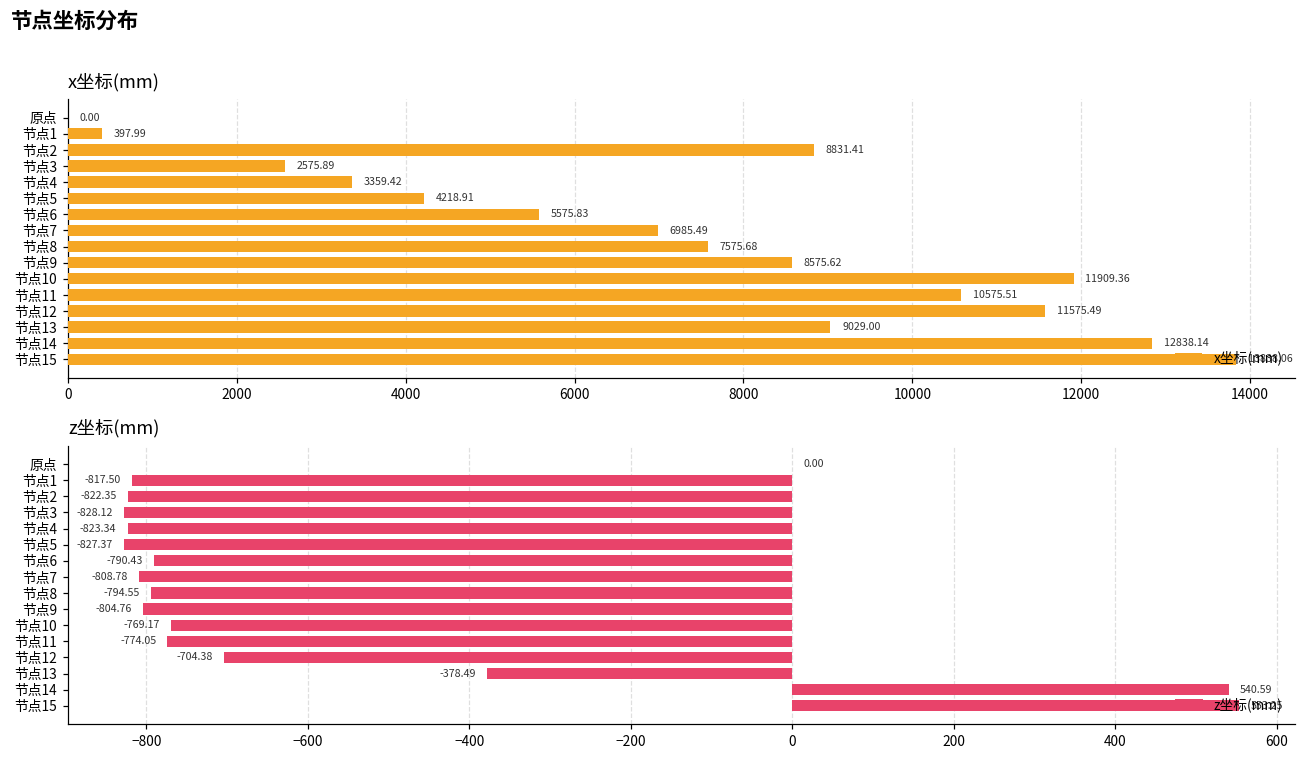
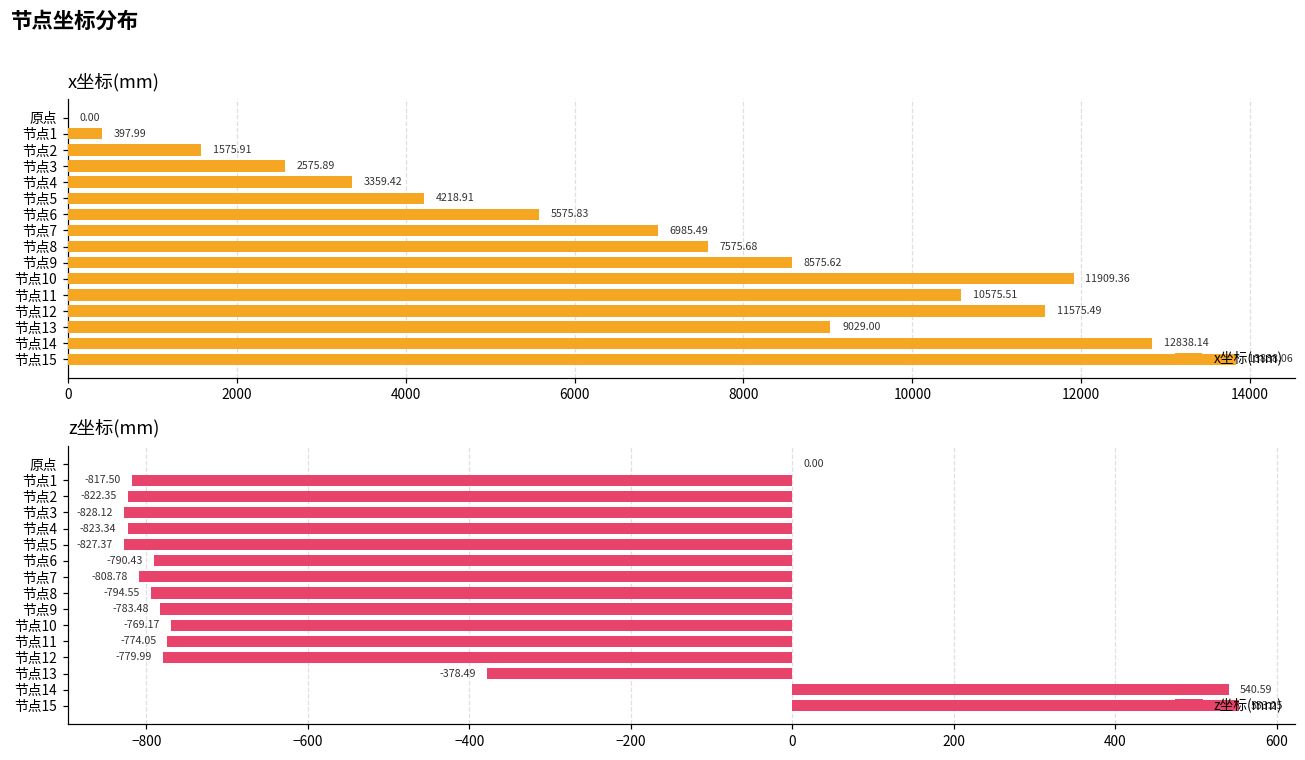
  {
    "x坐标(mm)": {
      "原点": 0.00,
      "节点1": 397.99,
-     "节点2": 8831.41,
+     "节点2": 1575.91,
      "节点3": 2575.89,
      "节点4": 3359.42,
      "节点5": 4218.91,
      "节点6": 5575.83,
      "节点7": 6985.49,
      "节点8": 7575.68,
      "节点9": 8575.62,
      "节点10": 11909.36,
      "节点11": 10575.51,
      "节点12": 11575.49,
      "节点13": 9029.00,
      "节点14": 12838.14,
      "节点15": 13838.06
    },
    "z坐标(mm)": {
      "原点": 0.00,
      "节点1": -817.50,
      "节点2": -822.35,
      "节点3": -828.12,
      "节点4": -823.34,
      "节点5": -827.37,
      "节点6": -790.43,
      "节点7": -808.78,
      "节点8": -794.55,
-     "节点9": -804.76,
+     "节点9": -783.48,
      "节点10": -769.17,
      "节点11": -774.05,
-     "节点12": -704.38,
+     "节点12": -779.99,
      "节点13": -378.49,
      "节点14": 540.59,
      "节点15": 553.25
    }
  }
